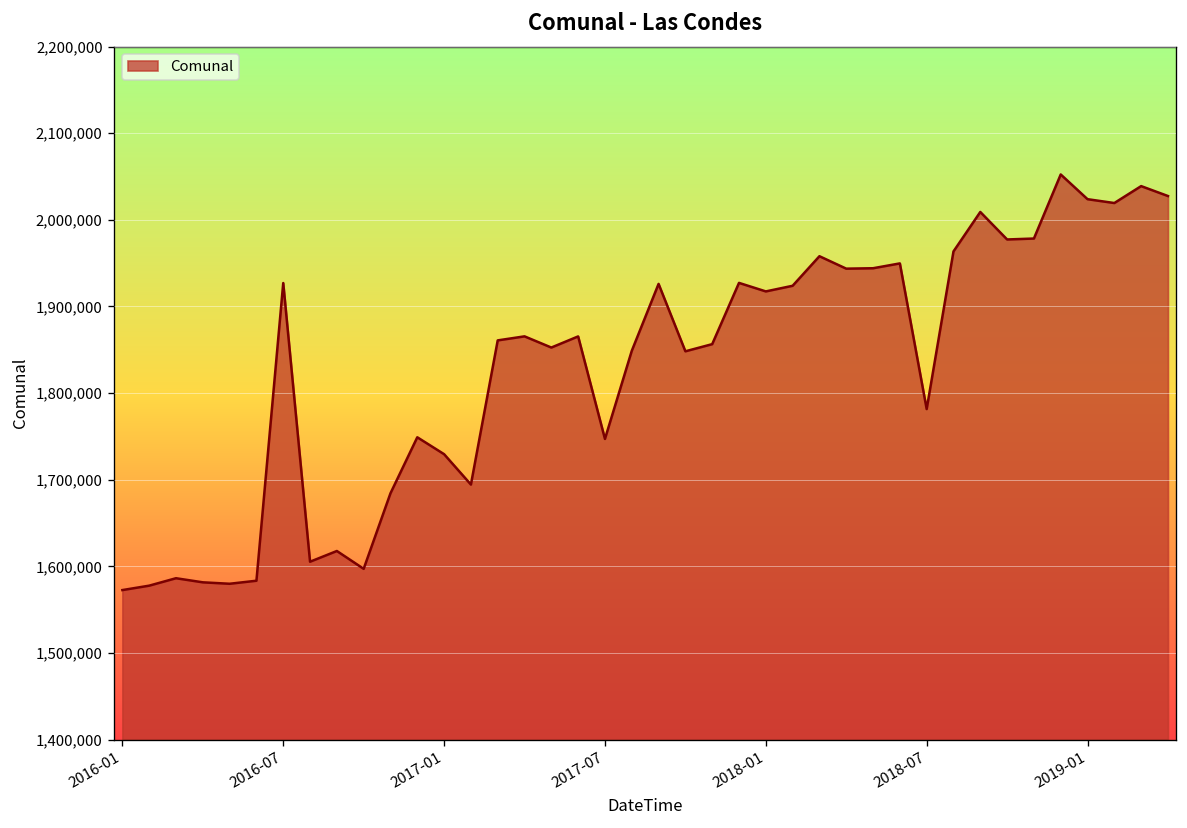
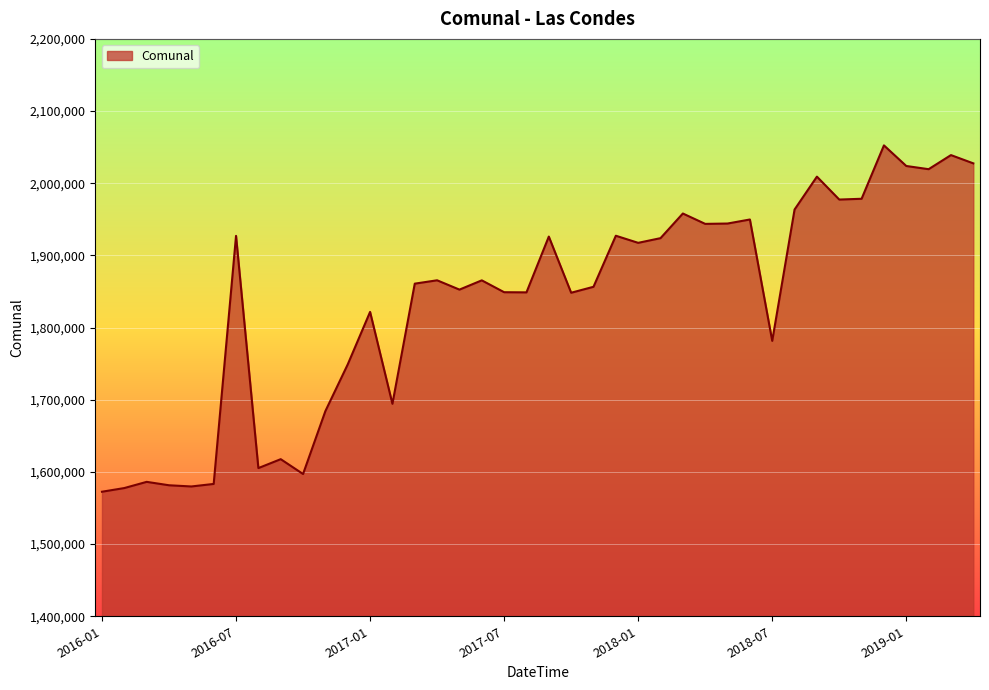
  {
    "2016-01": "1,570,000",
    "2016-07": "1,930,000",
-   "2017-01": "1,730,000",
-   "2017-07": "1,750,000",
+   "2017-01": "1,820,000",
+   "2017-07": "1,850,000",
    "2018-01": "1,920,000",
    "2018-07": "1,780,000",
    "2019-01": "2,020,000"
  }
